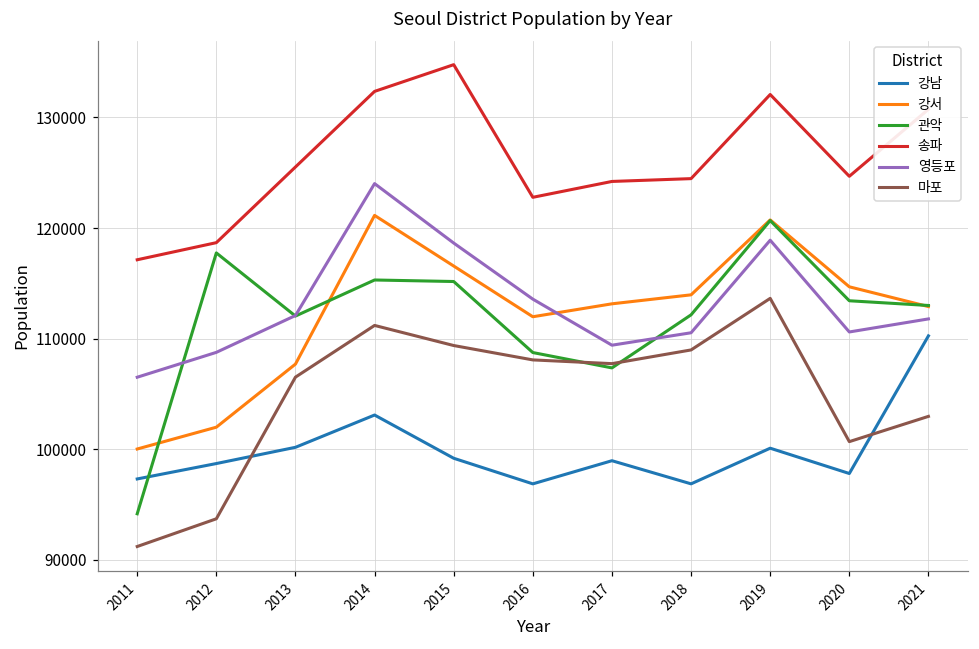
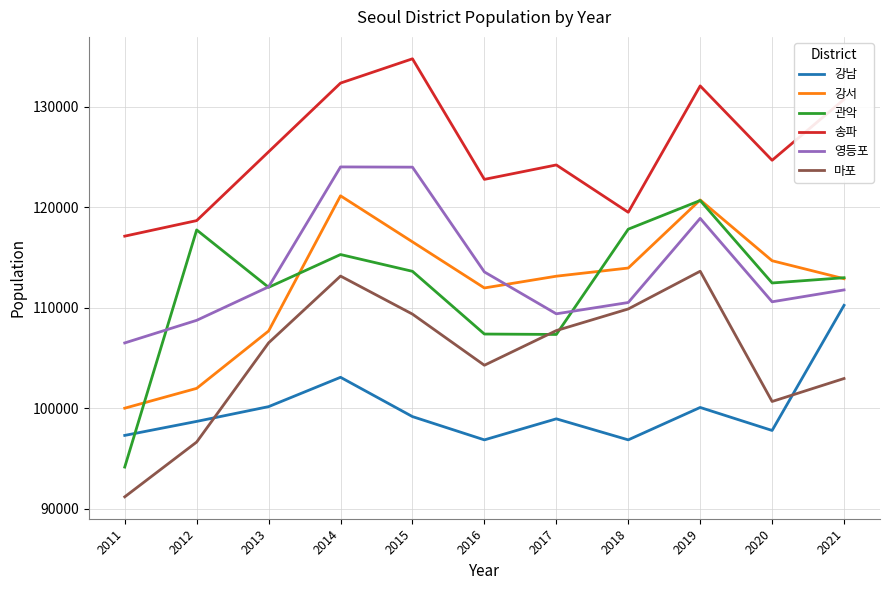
  {
    "강남": {
      "2011": 97300,
      "2012": 98700,
      "2013": 100200,
      "2014": 103100,
      "2015": 99200,
      "2016": 96900,
      "2017": 98900,
      "2018": 96900,
      "2019": 100100,
      "2020": 97800,
      "2021": 110200
    },
    "강서": {
      "2011": 100000,
      "2012": 102000,
      "2013": 107700,
      "2014": 121100,
      "2015": 116600,
      "2016": 112000,
      "2017": 113100,
      "2018": 114000,
      "2020": 114700
    },
    "관악": {
      "2011": 94100,
      "2012": 117700,
      "2014": 115300,
-     "2015": 115200,
-     "2016": 108700,
+     "2015": 113600,
+     "2016": 107400,
      "2017": 107300,
-     "2018": 112100,
-     "2020": 113400
+     "2018": 117800,
+     "2020": 112500
    },
    "송파": {
      "2011": 117100,
      "2012": 118700,
      "2013": 125500,
      "2014": 132400,
      "2015": 134800,
      "2016": 122800,
      "2017": 124200,
-     "2018": 124500,
+     "2018": 119500,
      "2019": 132100,
      "2020": 124700
    },
    "영등포": {
      "2011": 106500,
      "2012": 108800,
      "2014": 124000,
-     "2015": 118600,
+     "2015": 124000,
      "2016": 113600,
      "2017": 109400,
      "2018": 110500,
      "2019": 118900,
      "2020": 110600,
      "2021": 111800
    },
    "마포": {
      "2011": 91200,
-     "2012": 93700,
+     "2012": 96600,
      "2013": 106500,
-     "2014": 111200,
+     "2014": 113200,
      "2015": 109400,
-     "2016": 108100,
+     "2016": 104300,
      "2017": 107700,
-     "2018": 109000,
+     "2018": 109900,
      "2019": 113600,
      "2020": 100700,
      "2021": 103000
    }
  }
